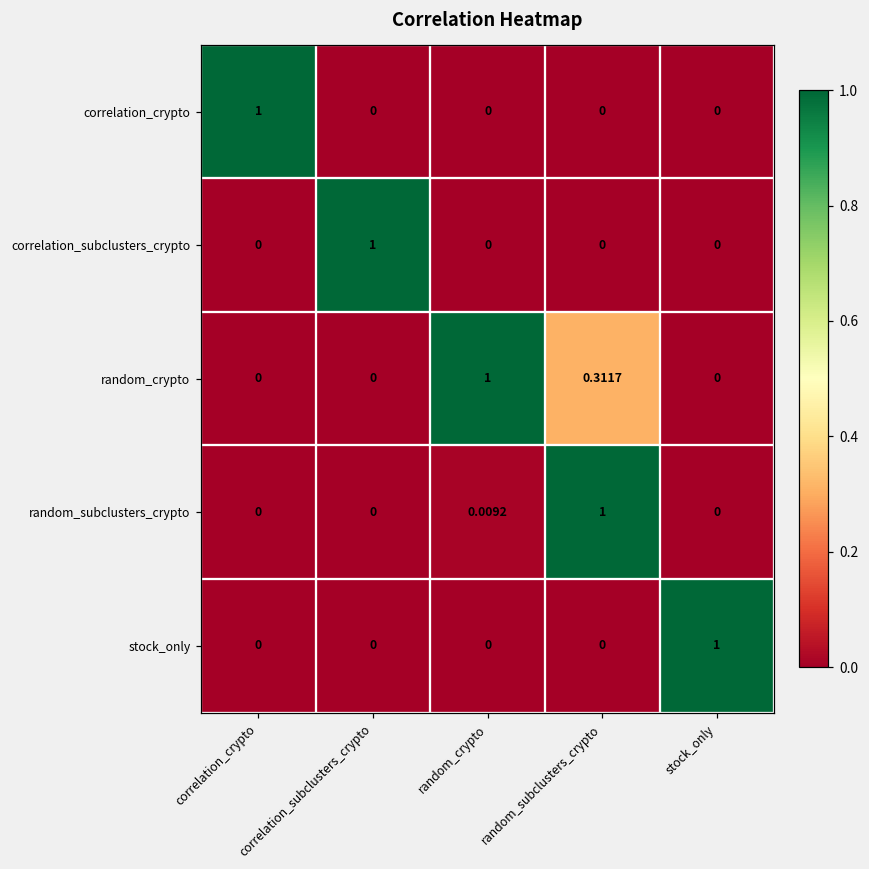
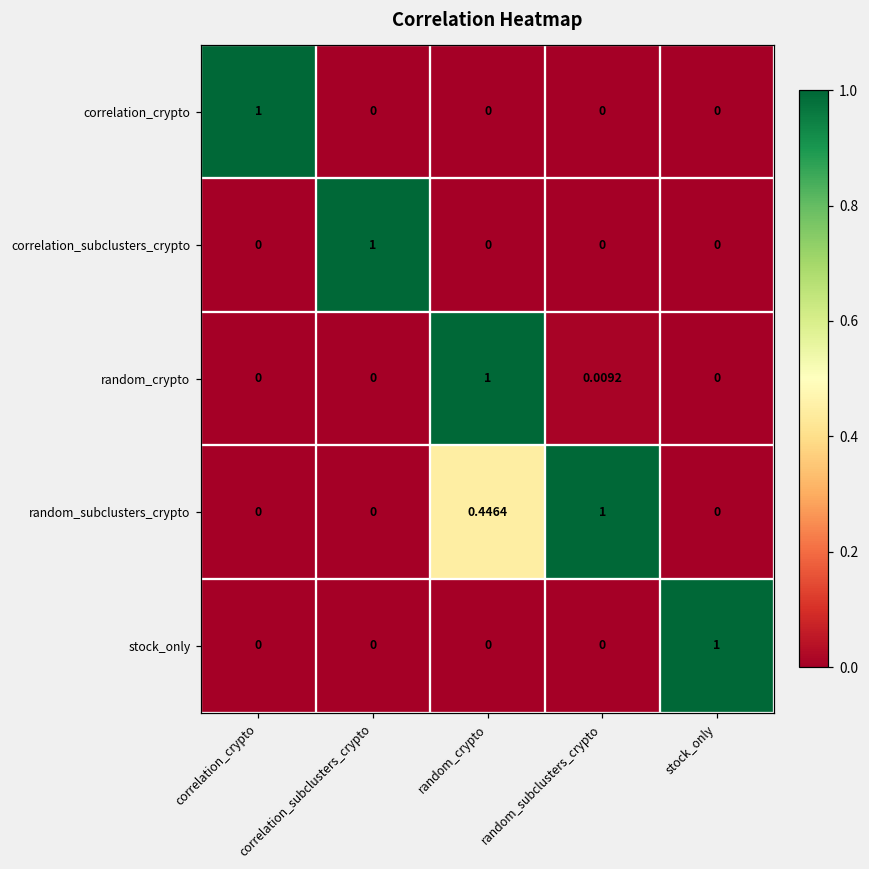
  {
    "correlation_crypto": {
      "correlation_crypto": 1,
      "correlation_subclusters_crypto": 0,
      "random_crypto": 0,
      "random_subclusters_crypto": 0,
      "stock_only": 0
    },
    "correlation_subclusters_crypto": {
      "correlation_crypto": 0,
      "correlation_subclusters_crypto": 1,
      "random_crypto": 0,
      "random_subclusters_crypto": 0,
      "stock_only": 0
    },
    "random_crypto": {
      "correlation_crypto": 0,
      "correlation_subclusters_crypto": 0,
      "random_crypto": 1,
-     "random_subclusters_crypto": 0.3117,
+     "random_subclusters_crypto": 0.0092,
      "stock_only": 0
    },
    "random_subclusters_crypto": {
      "correlation_crypto": 0,
      "correlation_subclusters_crypto": 0,
-     "random_crypto": 0.0092,
+     "random_crypto": 0.4464,
      "random_subclusters_crypto": 1,
      "stock_only": 0
    },
    "stock_only": {
      "correlation_crypto": 0,
      "correlation_subclusters_crypto": 0,
      "random_crypto": 0,
      "random_subclusters_crypto": 0,
      "stock_only": 1
    }
  }
